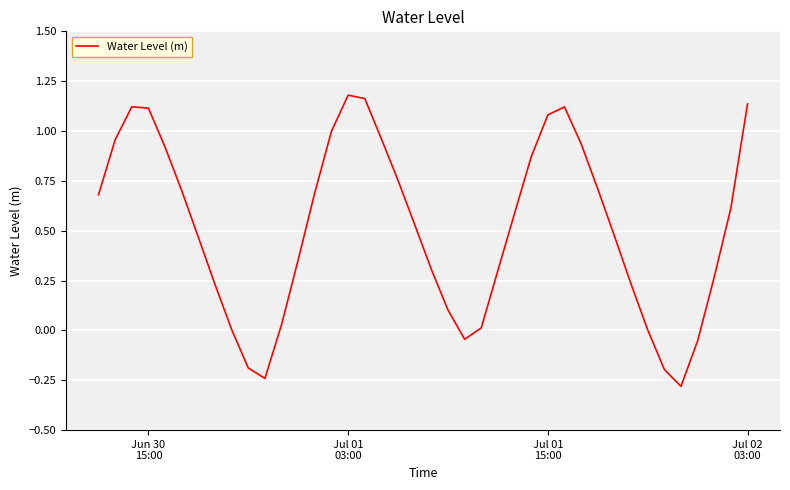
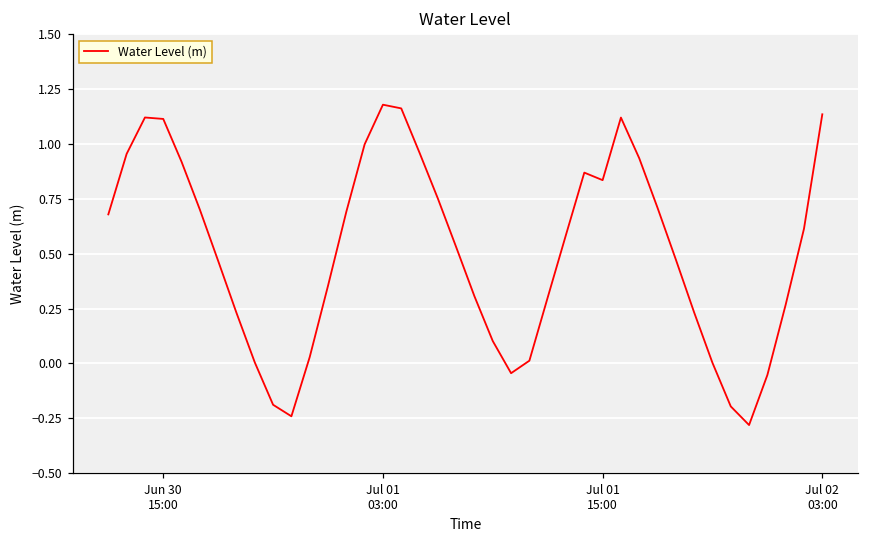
  {
    "Jun 30 15:00": 1.11,
    "Jul 01 03:00": 1.18,
-   "Jul 01 15:00": 1.08,
+   "Jul 01 15:00": 0.84,
    "Jul 02 03:00": 1.14
  }
